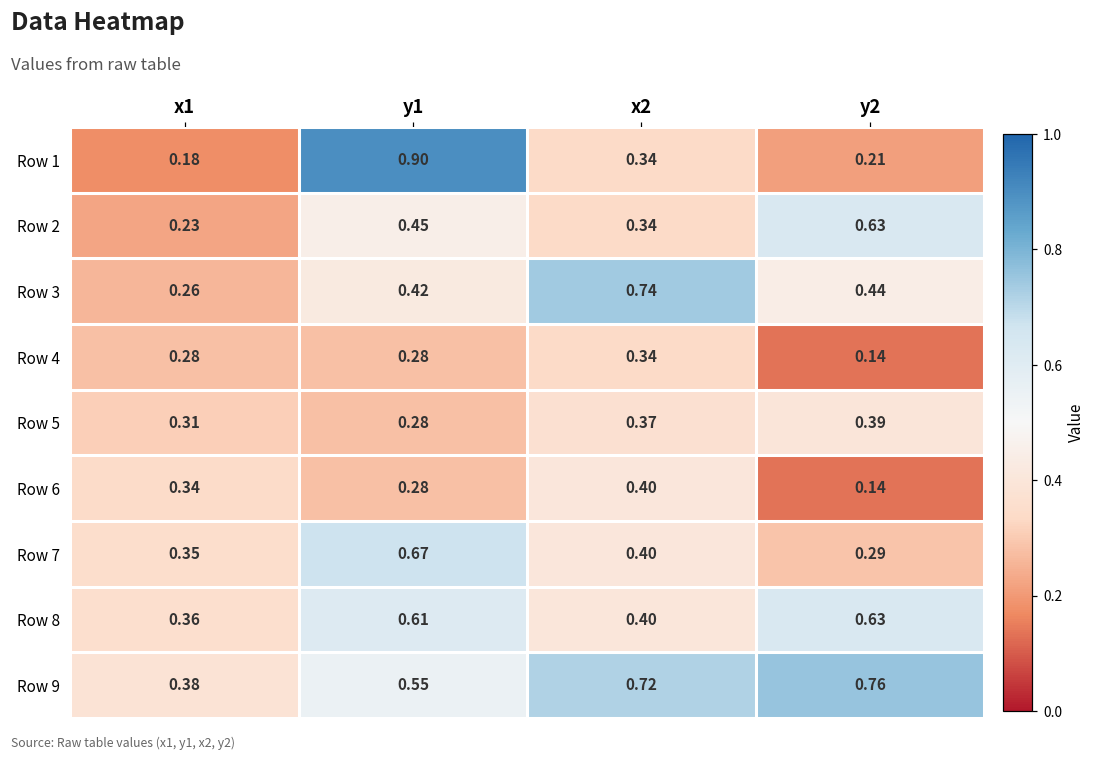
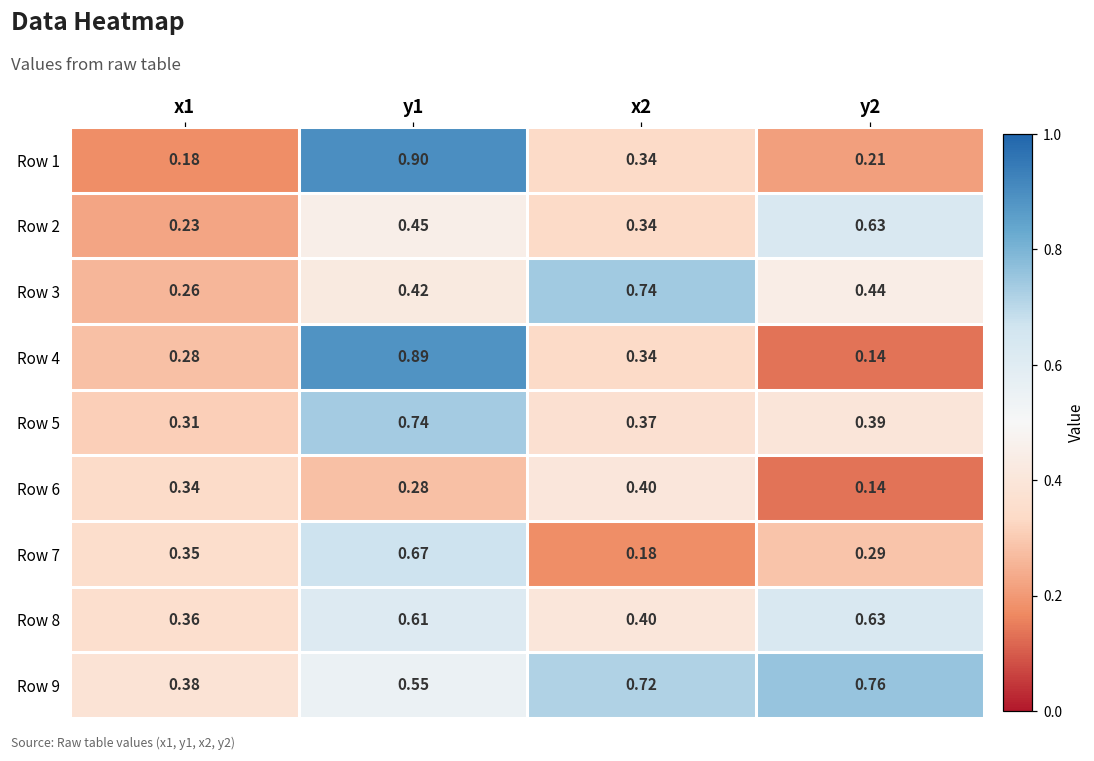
  {
    "Row 1": {
      "x1": 0.18,
      "y1": 0.90,
      "x2": 0.34,
      "y2": 0.21
    },
    "Row 2": {
      "x1": 0.23,
      "y1": 0.45,
      "x2": 0.34,
      "y2": 0.63
    },
    "Row 3": {
      "x1": 0.26,
      "y1": 0.42,
      "x2": 0.74,
      "y2": 0.44
    },
    "Row 4": {
      "x1": 0.28,
-     "y1": 0.28,
+     "y1": 0.89,
      "x2": 0.34,
      "y2": 0.14
    },
    "Row 5": {
      "x1": 0.31,
-     "y1": 0.28,
+     "y1": 0.74,
      "x2": 0.37,
      "y2": 0.39
    },
    "Row 6": {
      "x1": 0.34,
      "y1": 0.28,
      "x2": 0.40,
      "y2": 0.14
    },
    "Row 7": {
      "x1": 0.35,
      "y1": 0.67,
-     "x2": 0.40,
+     "x2": 0.18,
      "y2": 0.29
    },
    "Row 8": {
      "x1": 0.36,
      "y1": 0.61,
      "x2": 0.40,
      "y2": 0.63
    },
    "Row 9": {
      "x1": 0.38,
      "y1": 0.55,
      "x2": 0.72,
      "y2": 0.76
    }
  }
